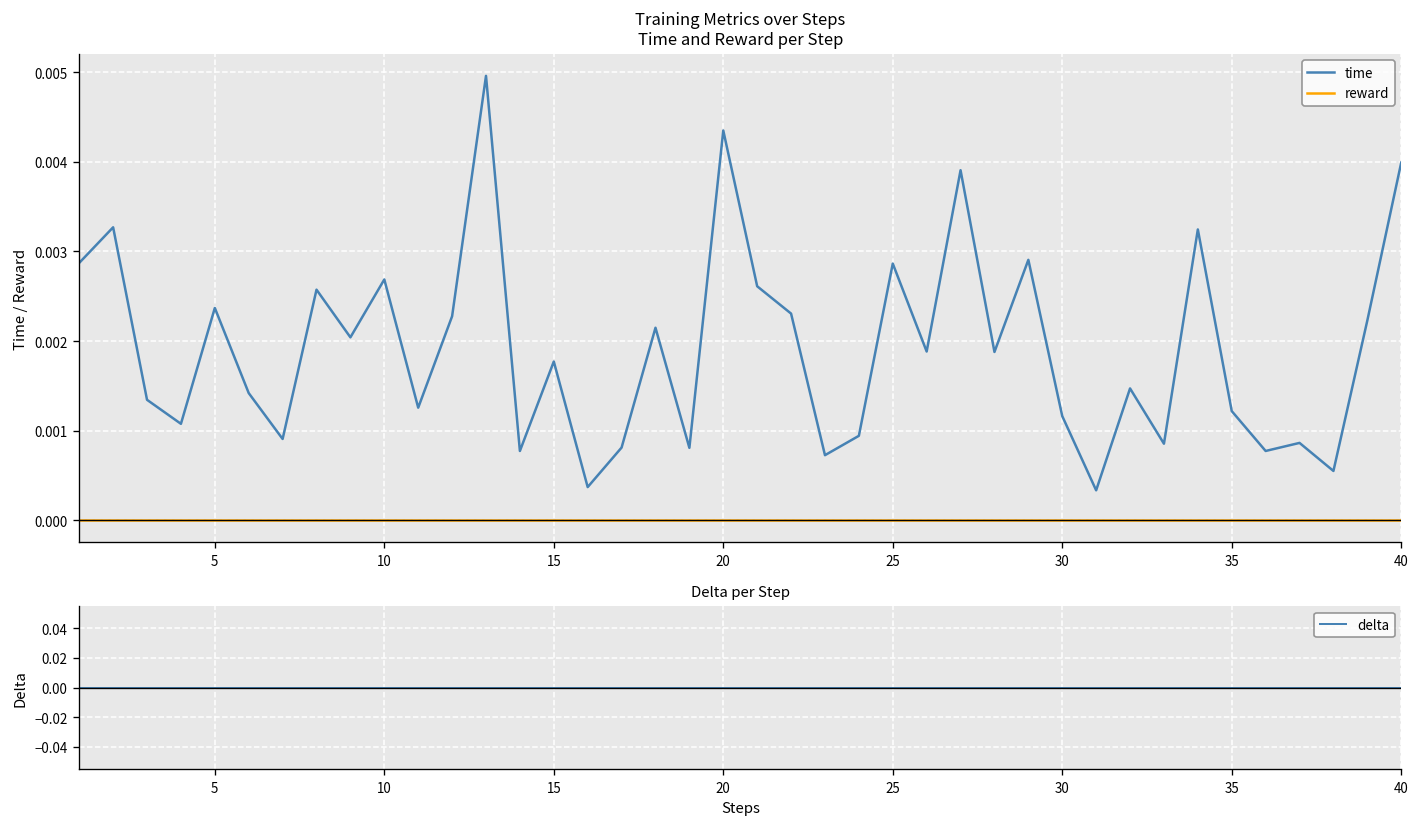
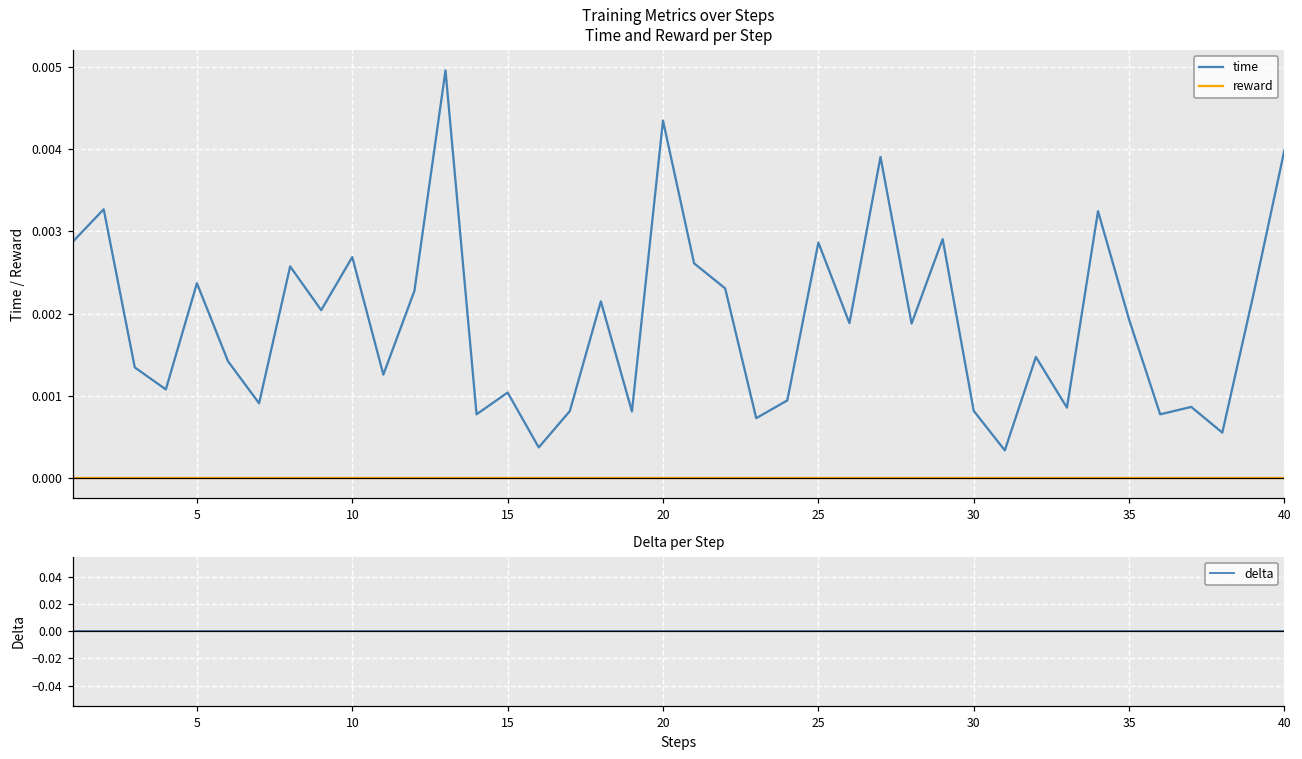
  {
    "Training Metrics over Steps Time and Reward per Step": {
      "time": {
        "5": 0.0024,
        "10": 0.0027,
-       "15": 0.0018,
+       "15": 0.0010,
        "20": 0.0043,
        "25": 0.0029,
-       "30": 0.0012,
-       "35": 0.0012,
+       "30": 0.0008,
+       "35": 0.0019,
        "40": 0.0040
      },
      "reward": {
        "5": 0.0000,
        "10": 0.0000,
        "15": 0.0000,
        "20": 0.0000,
        "25": 0.0000,
        "30": 0.0000,
        "35": 0.0000,
        "40": 0.0000
      }
    },
    "Delta per Step": {
      "5": 0.000,
      "10": 0.000,
      "15": 0.000,
      "20": 0.000,
      "25": 0.000,
      "30": 0.000,
      "35": 0.000,
      "40": 0.000
    }
  }
